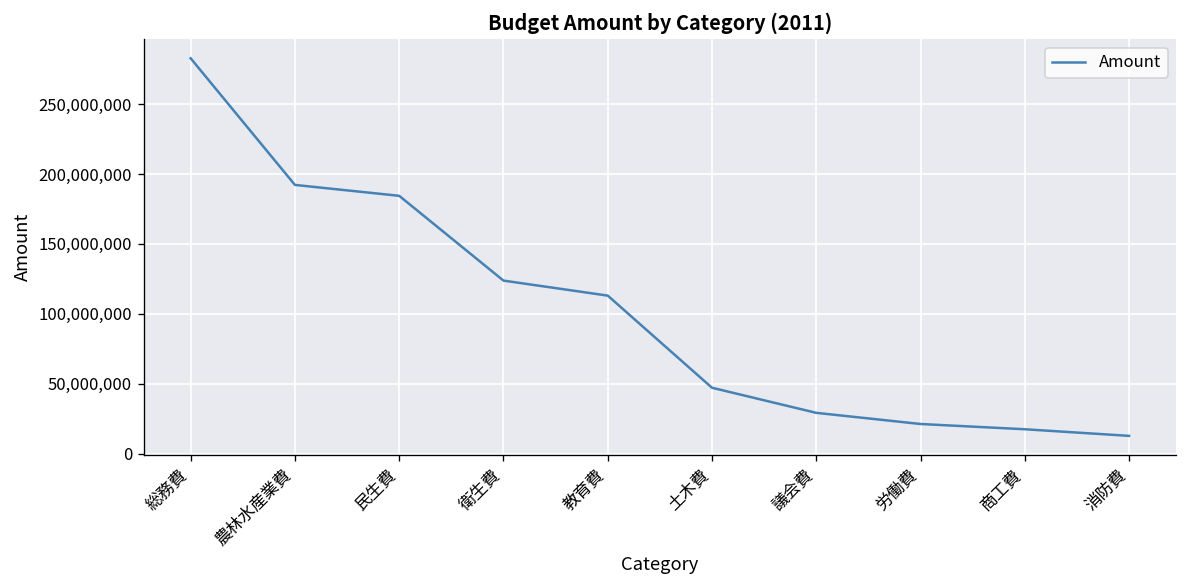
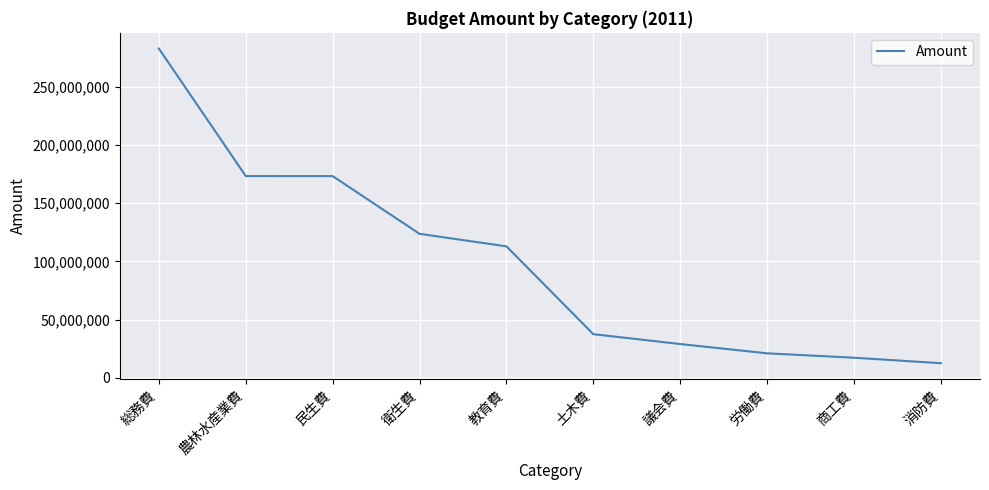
  {
    "総務費": "283,000,000",
-   "農林水産業費": "192,000,000",
-   "民生費": "184,000,000",
+   "農林水産業費": "173,000,000",
+   "民生費": "173,000,000",
    "衛生費": "124,000,000",
    "教育費": "113,000,000",
-   "土木費": "47,000,000",
+   "土木費": "38,000,000",
    "議会費": "29,000,000",
    "労働費": "21,000,000",
    "商工費": "17,000,000",
    "消防費": "13,000,000"
  }
